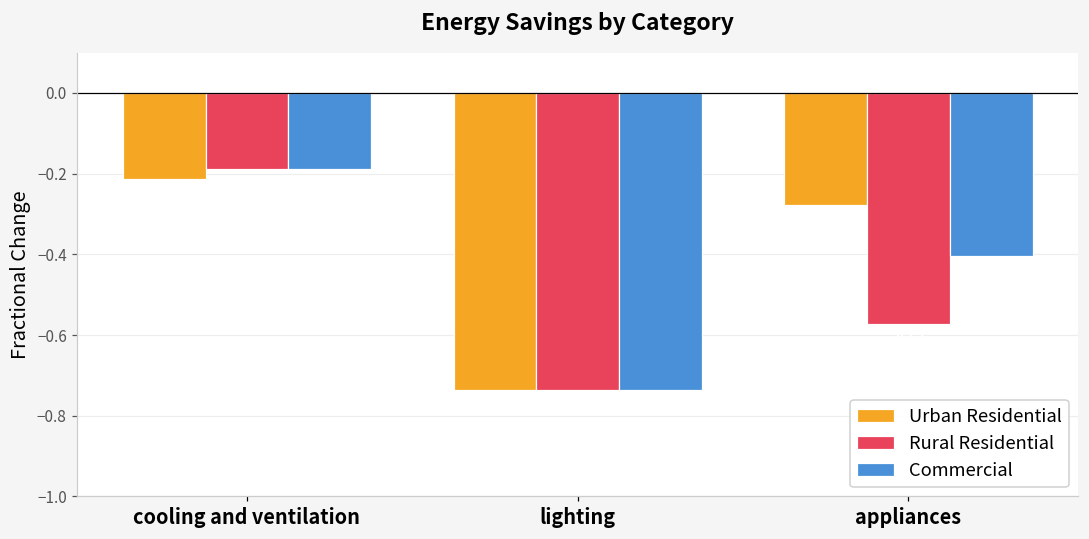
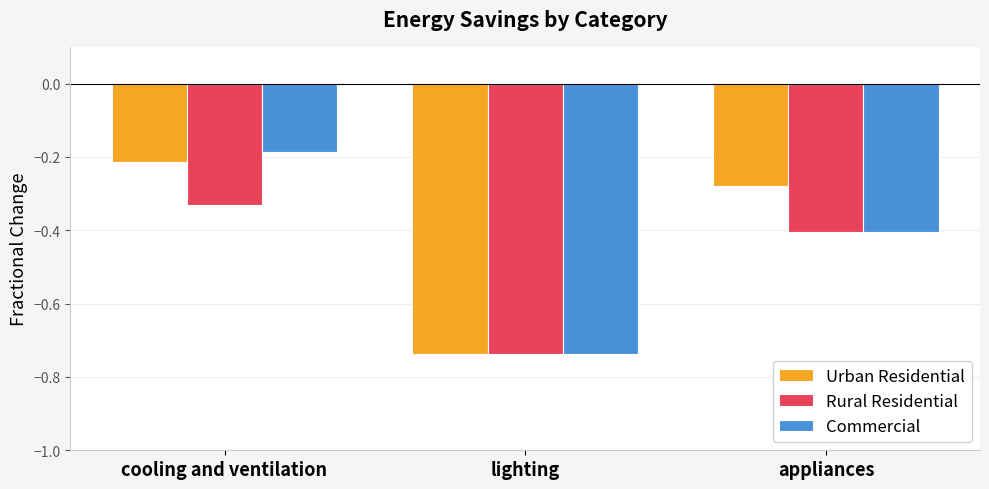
  {
    "Urban Residential": {
      "cooling and ventilation": -0.21,
      "lighting": -0.74,
      "appliances": -0.28
    },
    "Rural Residential": {
-     "cooling and ventilation": -0.19,
+     "cooling and ventilation": -0.33,
      "lighting": -0.74,
-     "appliances": -0.57
+     "appliances": -0.40
    },
    "Commercial": {
      "cooling and ventilation": -0.19,
      "lighting": -0.74,
      "appliances": -0.40
    }
  }
